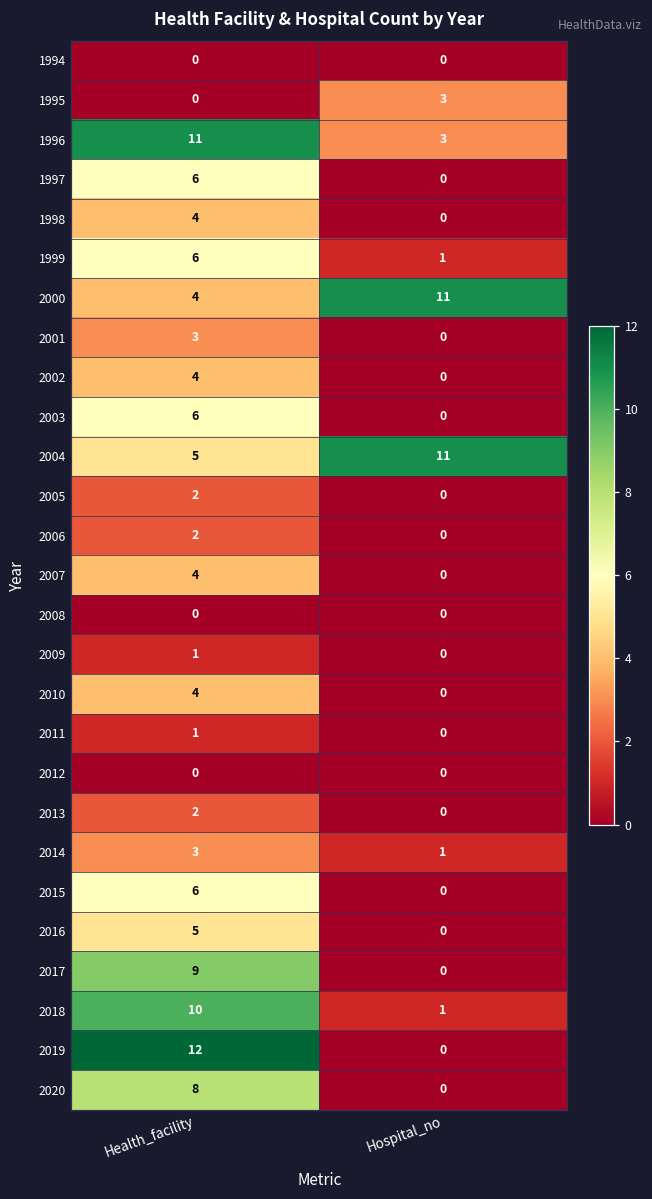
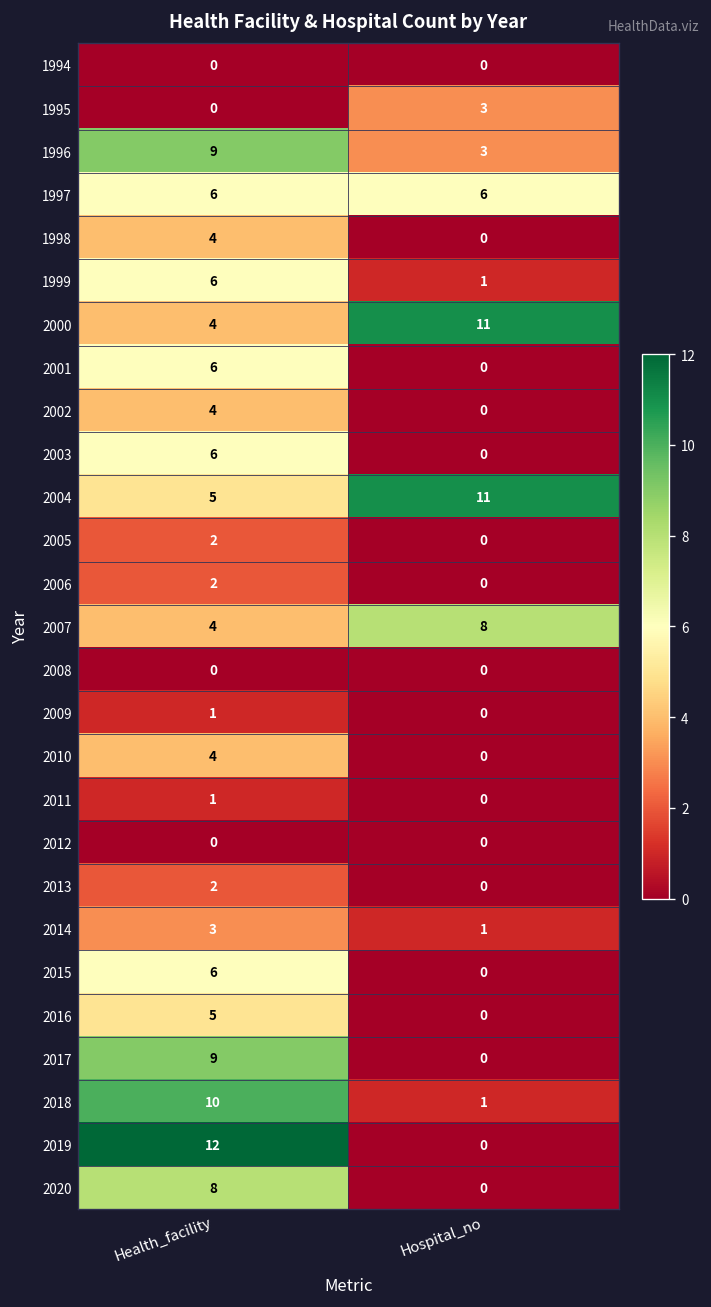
  {
    "1994": {
      "Health_facility": 0,
      "Hospital_no": 0
    },
    "1995": {
      "Health_facility": 0,
      "Hospital_no": 3
    },
    "1996": {
-     "Health_facility": 11,
+     "Health_facility": 9,
      "Hospital_no": 3
    },
    "1997": {
      "Health_facility": 6,
-     "Hospital_no": 0
+     "Hospital_no": 6
    },
    "1998": {
      "Health_facility": 4,
      "Hospital_no": 0
    },
    "1999": {
      "Health_facility": 6,
      "Hospital_no": 1
    },
    "2000": {
      "Health_facility": 4,
      "Hospital_no": 11
    },
    "2001": {
-     "Health_facility": 3,
+     "Health_facility": 6,
      "Hospital_no": 0
    },
    "2002": {
      "Health_facility": 4,
      "Hospital_no": 0
    },
    "2003": {
      "Health_facility": 6,
      "Hospital_no": 0
    },
    "2004": {
      "Health_facility": 5,
      "Hospital_no": 11
    },
    "2005": {
      "Health_facility": 2,
      "Hospital_no": 0
    },
    "2006": {
      "Health_facility": 2,
      "Hospital_no": 0
    },
    "2007": {
      "Health_facility": 4,
-     "Hospital_no": 0
+     "Hospital_no": 8
    },
    "2008": {
      "Health_facility": 0,
      "Hospital_no": 0
    },
    "2009": {
      "Health_facility": 1,
      "Hospital_no": 0
    },
    "2010": {
      "Health_facility": 4,
      "Hospital_no": 0
    },
    "2011": {
      "Health_facility": 1,
      "Hospital_no": 0
    },
    "2012": {
      "Health_facility": 0,
      "Hospital_no": 0
    },
    "2013": {
      "Health_facility": 2,
      "Hospital_no": 0
    },
    "2014": {
      "Health_facility": 3,
      "Hospital_no": 1
    },
    "2015": {
      "Health_facility": 6,
      "Hospital_no": 0
    },
    "2016": {
      "Health_facility": 5,
      "Hospital_no": 0
    },
    "2017": {
      "Health_facility": 9,
      "Hospital_no": 0
    },
    "2018": {
      "Health_facility": 10,
      "Hospital_no": 1
    },
    "2019": {
      "Health_facility": 12,
      "Hospital_no": 0
    },
    "2020": {
      "Health_facility": 8,
      "Hospital_no": 0
    }
  }
